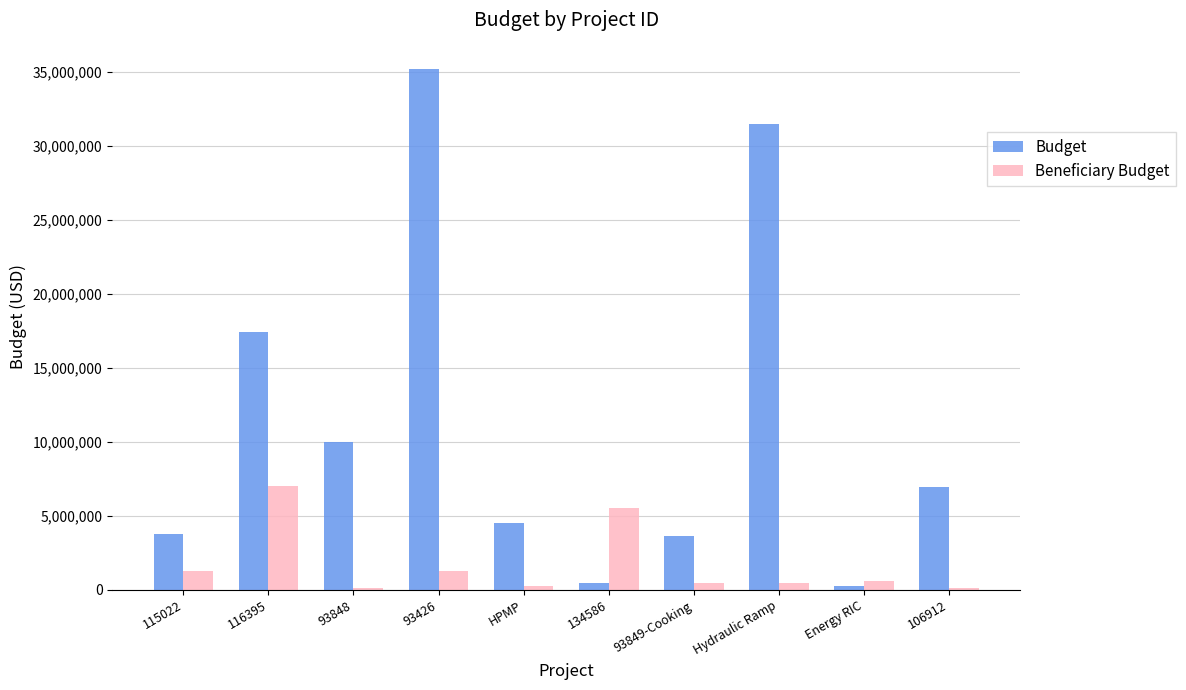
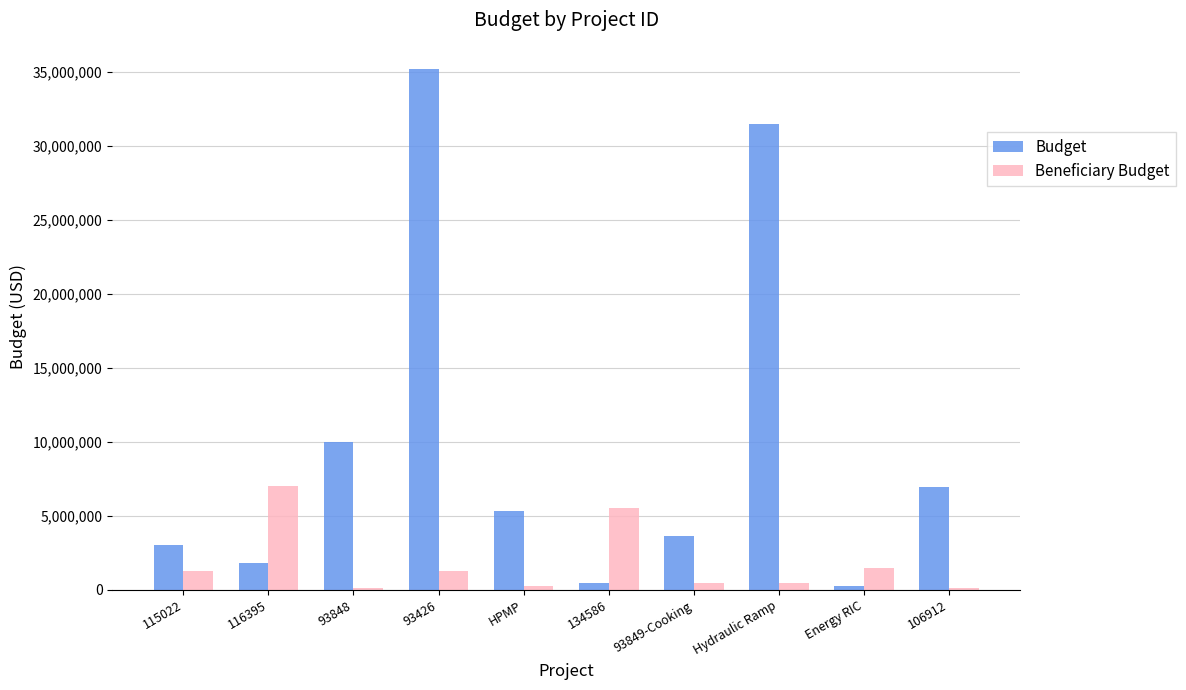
  {
    "Budget": {
-     "115022": "3,800,000",
-     "116395": "17,400,000",
+     "115022": "3,000,000",
+     "116395": "1,800,000",
      "93848": "10,000,000",
      "93426": "35,200,000",
-     "HPMP": "4,500,000",
+     "HPMP": "5,400,000",
      "134586": "500,000",
      "93849-Cooking": "3,700,000",
      "Hydraulic Ramp": "31,500,000",
      "Energy RIC": "300,000",
      "106912": "7,000,000"
    },
    "Beneficiary Budget": {
      "115022": "1,300,000",
      "116395": "7,000,000",
      "93426": "1,300,000",
      "HPMP": "300,000",
      "134586": "5,500,000",
      "93849-Cooking": "500,000",
      "Hydraulic Ramp": "500,000",
-     "Energy RIC": "600,000"
+     "Energy RIC": "1,500,000"
    }
  }
